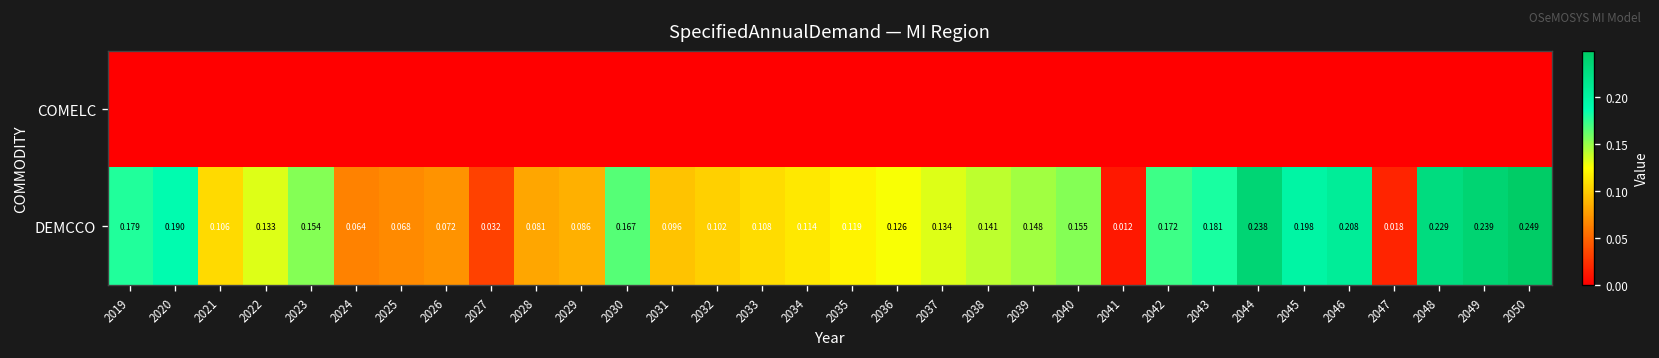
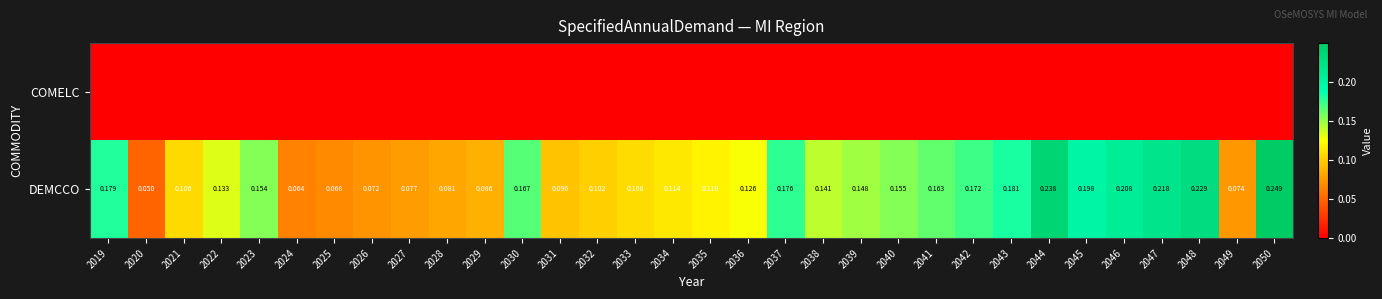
  {
    "DEMCCO": {
      "2019": 0.179,
-     "2020": 0.190,
+     "2020": 0.050,
      "2021": 0.106,
      "2022": 0.133,
      "2023": 0.154,
      "2024": 0.064,
      "2025": 0.068,
      "2026": 0.072,
-     "2027": 0.032,
+     "2027": 0.077,
      "2028": 0.081,
      "2029": 0.086,
      "2030": 0.167,
      "2031": 0.096,
      "2032": 0.102,
      "2033": 0.108,
      "2034": 0.114,
      "2035": 0.119,
      "2036": 0.126,
-     "2037": 0.134,
+     "2037": 0.176,
      "2038": 0.141,
      "2039": 0.148,
      "2040": 0.155,
-     "2041": 0.012,
+     "2041": 0.163,
      "2042": 0.172,
      "2043": 0.181,
      "2044": 0.238,
      "2045": 0.198,
      "2046": 0.208,
-     "2047": 0.018,
+     "2047": 0.218,
      "2048": 0.229,
-     "2049": 0.239,
+     "2049": 0.074,
      "2050": 0.249
    }
  }
